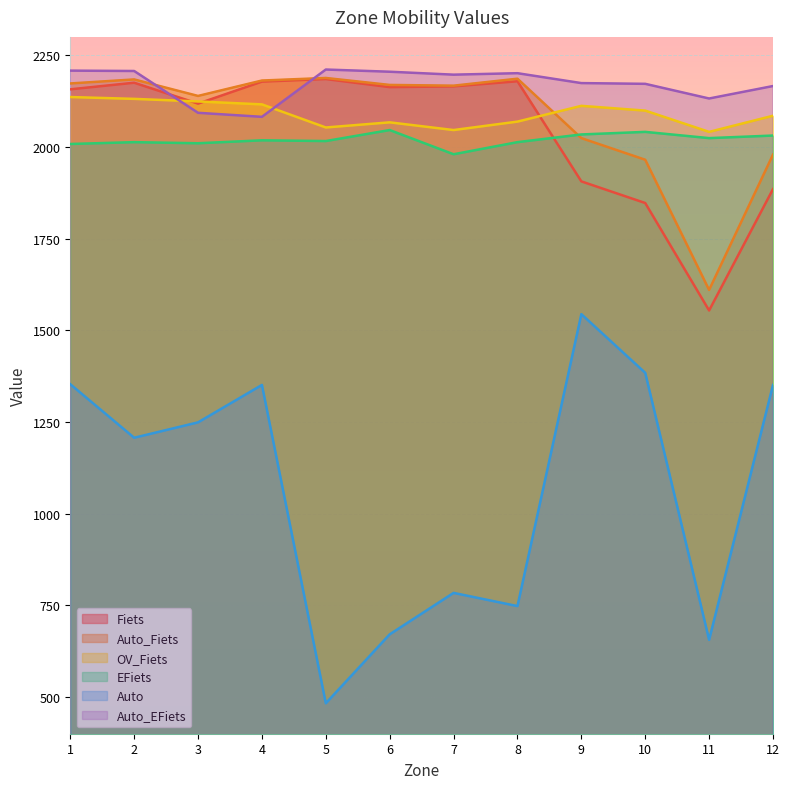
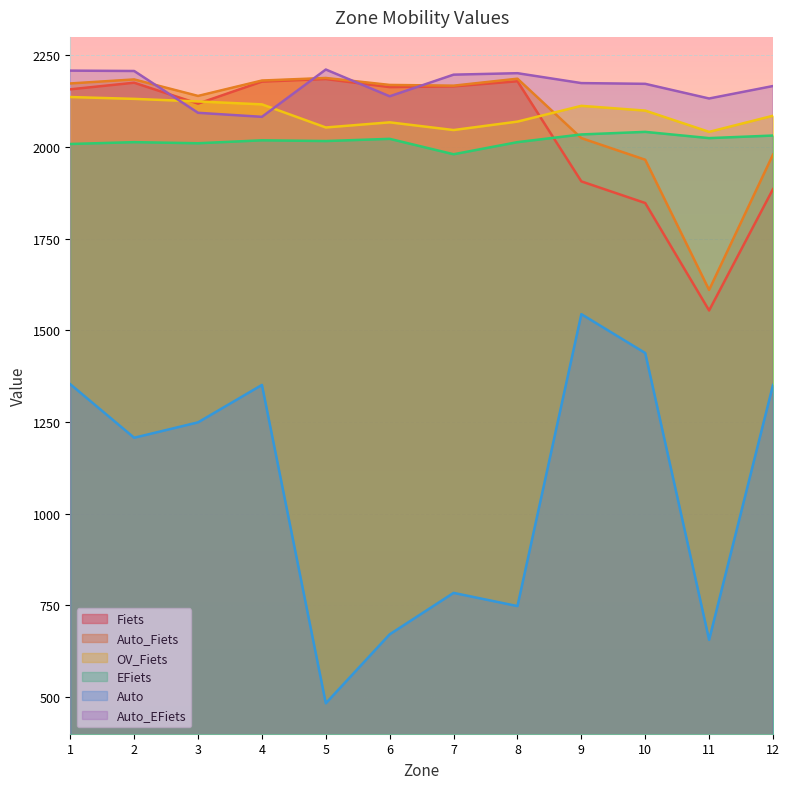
  {
    "EFiets": {
      "1": 2010,
      "2": 2010,
      "3": 2010,
      "4": 2020,
      "5": 2020,
-     "6": 2050,
+     "6": 2020,
      "7": 1980,
      "8": 2010,
      "9": 2030,
      "10": 2040,
      "11": 2020,
      "12": 2030
    },
    "Auto": {
      "1": 1350,
      "2": 1210,
      "3": 1250,
      "4": 1350,
      "5": 480,
      "6": 670,
      "7": 780,
      "8": 750,
      "9": 1540,
-     "10": 1380,
+     "10": 1440,
      "11": 660,
      "12": 1350
    },
    "Auto_EFiets": {
      "1": 2210,
      "2": 2210,
      "3": 2090,
      "4": 2080,
      "5": 2210,
-     "6": 2210,
+     "6": 2140,
      "7": 2200,
      "8": 2200,
      "9": 2170,
      "10": 2170,
      "11": 2130,
      "12": 2170
    }
  }
